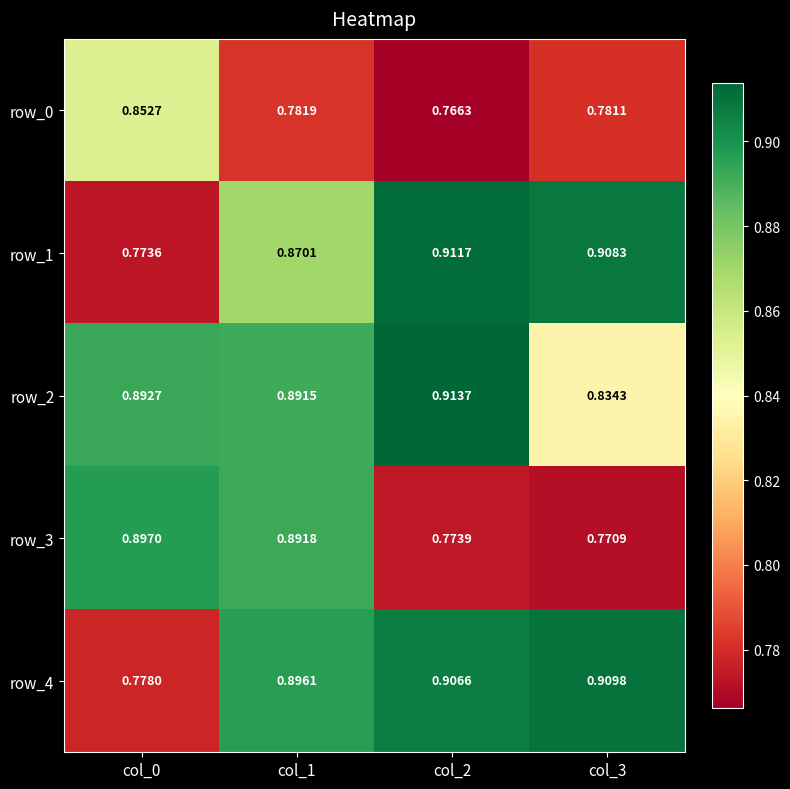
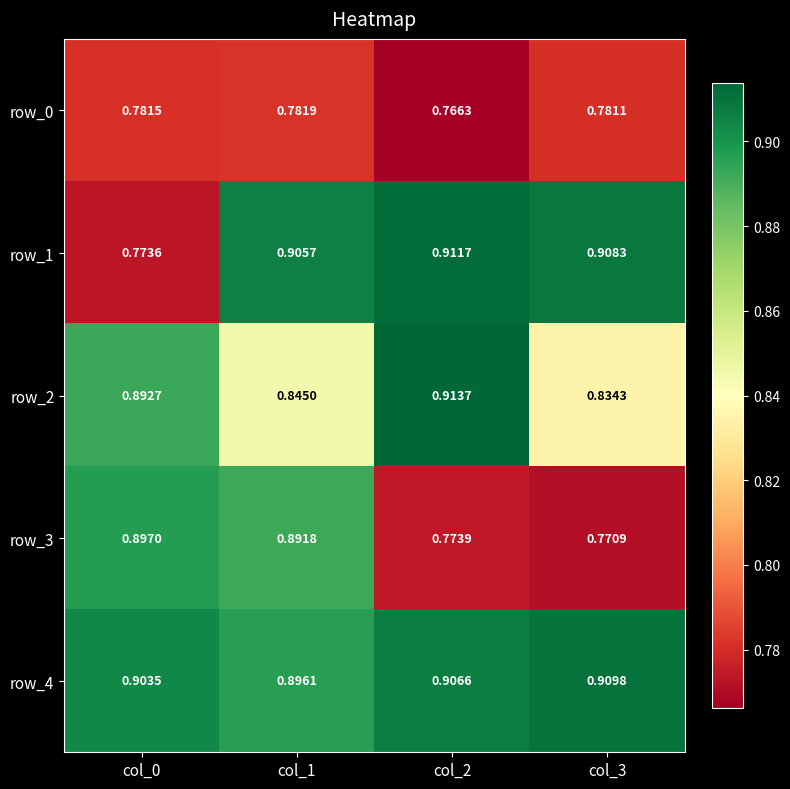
  {
    "row_0": {
-     "col_0": 0.8527,
+     "col_0": 0.7815,
      "col_1": 0.7819,
      "col_2": 0.7663,
      "col_3": 0.7811
    },
    "row_1": {
      "col_0": 0.7736,
-     "col_1": 0.8701,
+     "col_1": 0.9057,
      "col_2": 0.9117,
      "col_3": 0.9083
    },
    "row_2": {
      "col_0": 0.8927,
-     "col_1": 0.8915,
+     "col_1": 0.8450,
      "col_2": 0.9137,
      "col_3": 0.8343
    },
    "row_3": {
      "col_0": 0.8970,
      "col_1": 0.8918,
      "col_2": 0.7739,
      "col_3": 0.7709
    },
    "row_4": {
-     "col_0": 0.7780,
+     "col_0": 0.9035,
      "col_1": 0.8961,
      "col_2": 0.9066,
      "col_3": 0.9098
    }
  }
